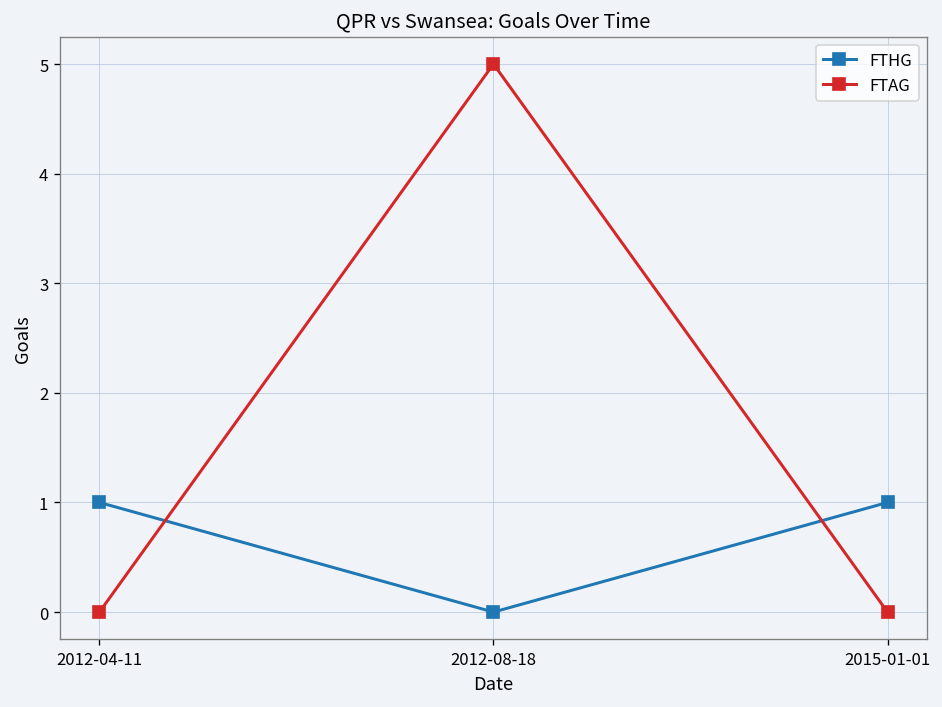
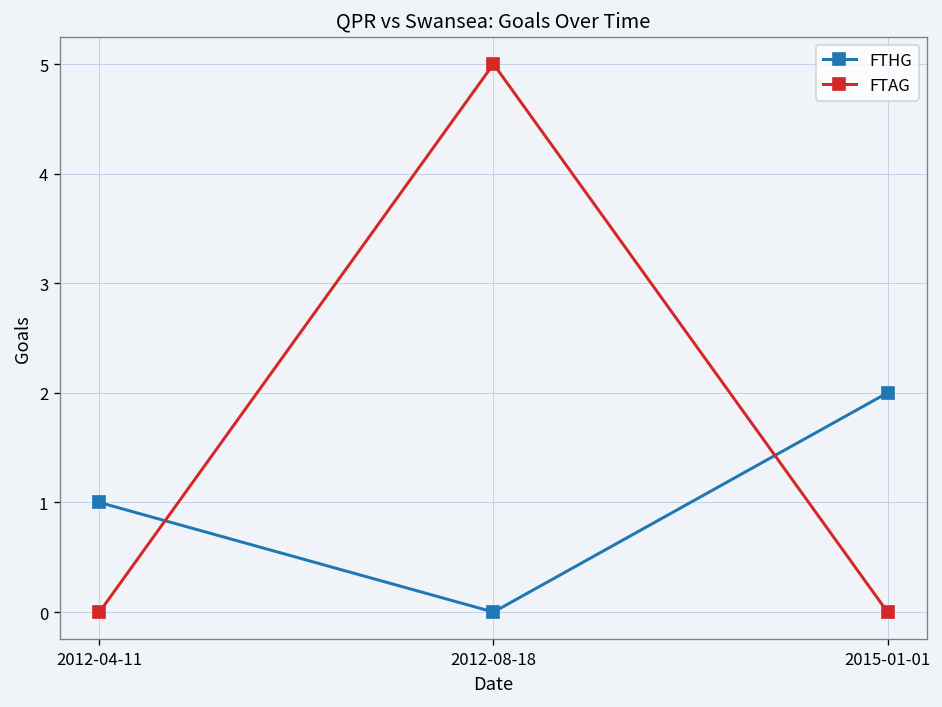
  {
    "FTHG": {
      "2012-04-11": 1,
      "2012-08-18": 0,
-     "2015-01-01": 1
+     "2015-01-01": 2
    },
    "FTAG": {
      "2012-04-11": 0,
      "2012-08-18": 5,
      "2015-01-01": 0
    }
  }
